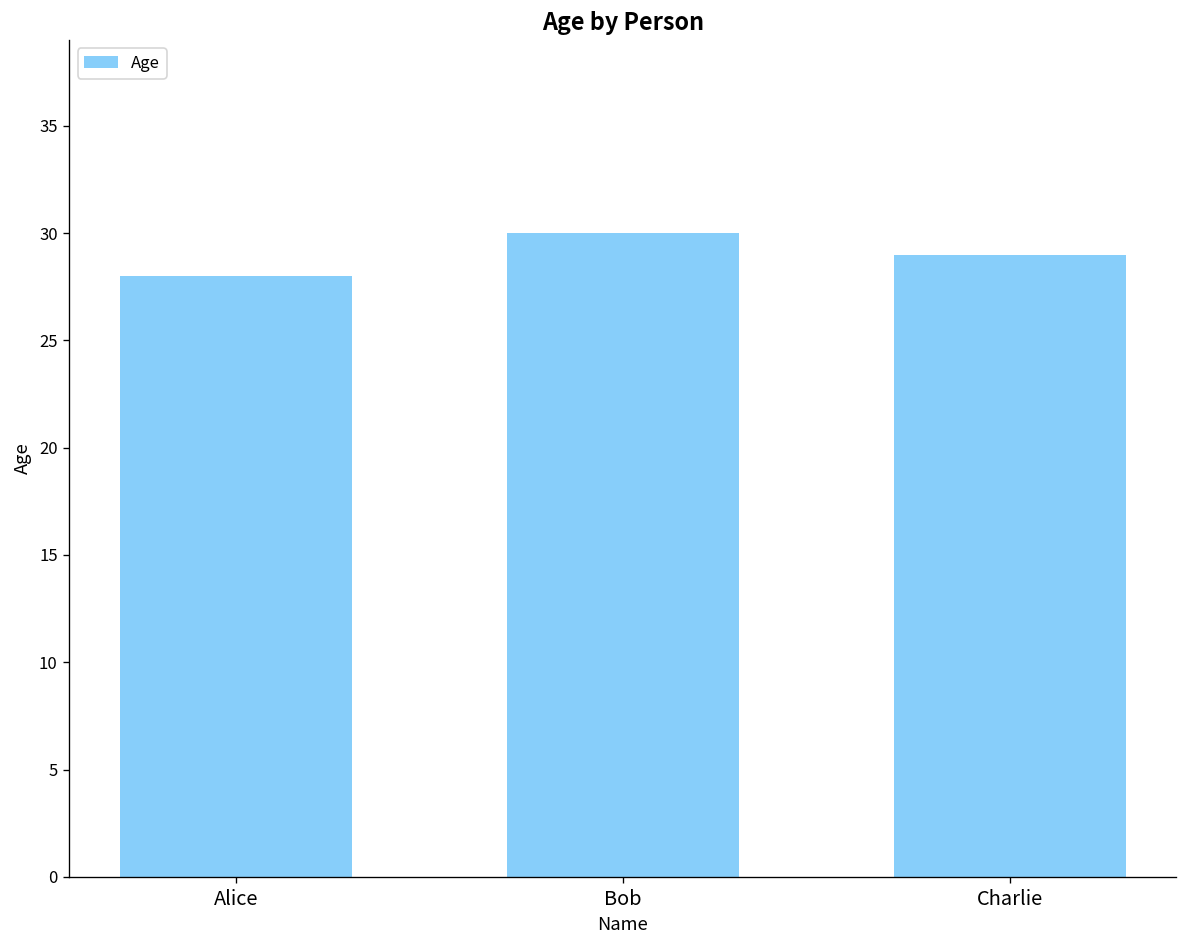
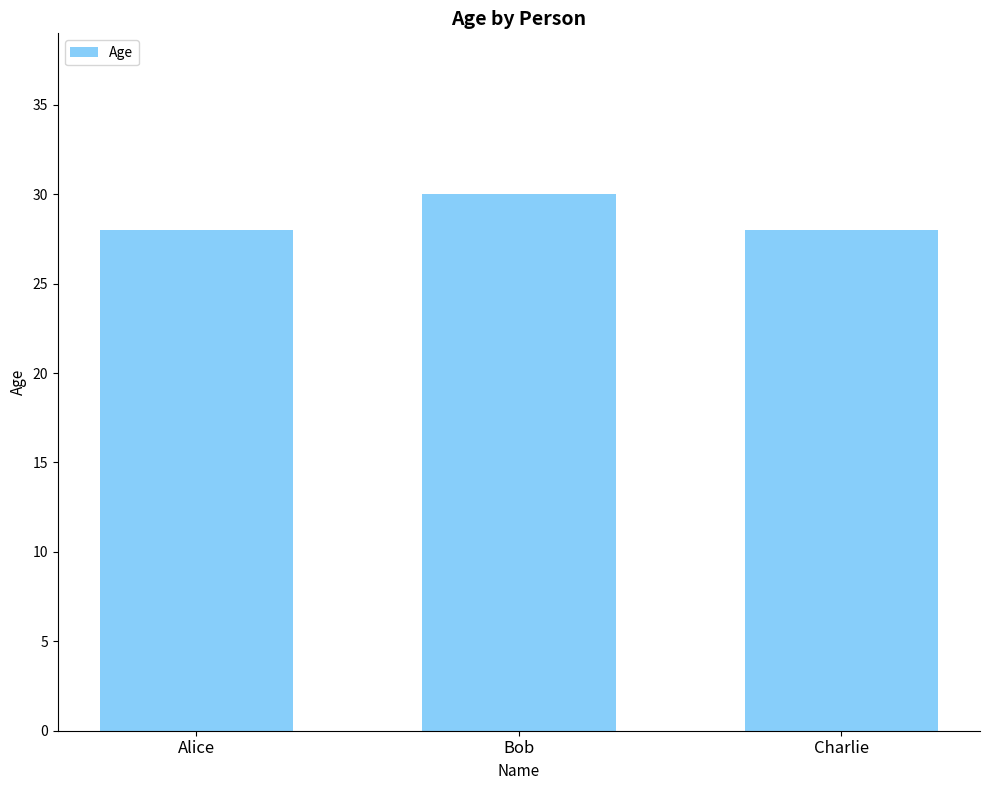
  {
    "Alice": 28,
    "Bob": 30,
-   "Charlie": 29
+   "Charlie": 28
  }
